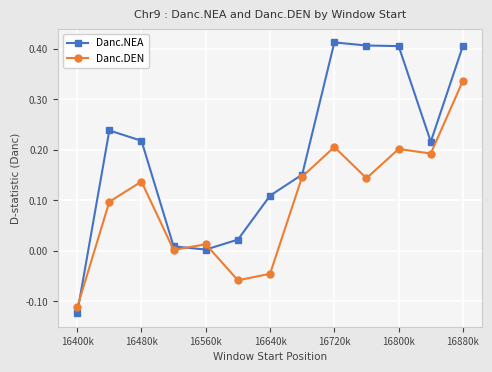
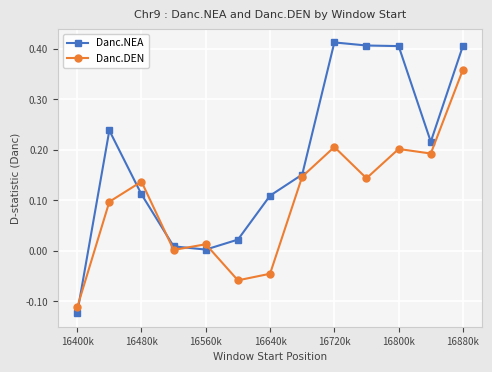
  {
    "Danc.NEA": {
      "16400k": -0.12,
-     "16480k": 0.22,
+     "16480k": 0.11,
      "16560k": 0.00,
      "16640k": 0.11,
      "16720k": 0.41,
      "16800k": 0.41,
      "16880k": 0.41
    },
    "Danc.DEN": {
      "16400k": -0.11,
      "16480k": 0.14,
      "16560k": 0.01,
      "16640k": -0.05,
      "16720k": 0.21,
      "16800k": 0.20,
-     "16880k": 0.34
+     "16880k": 0.36
    }
  }
